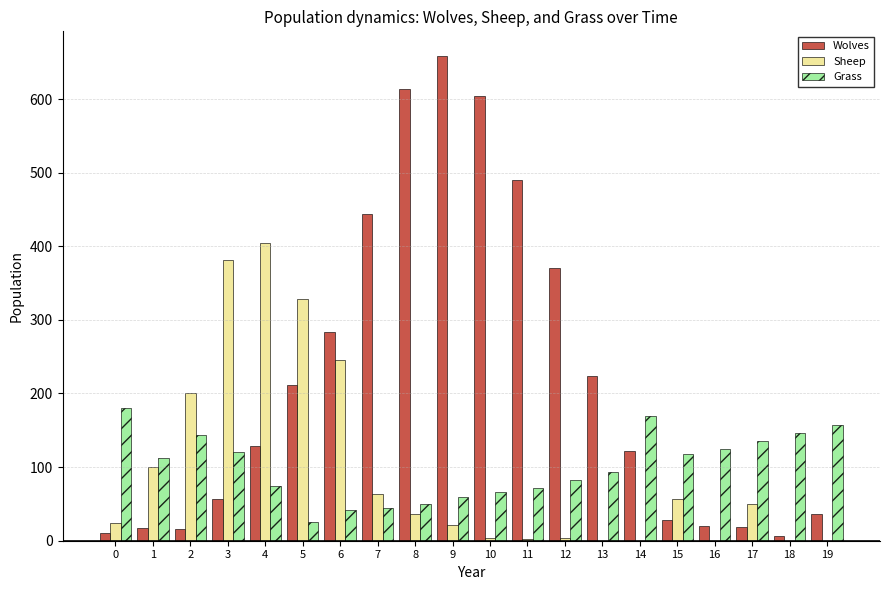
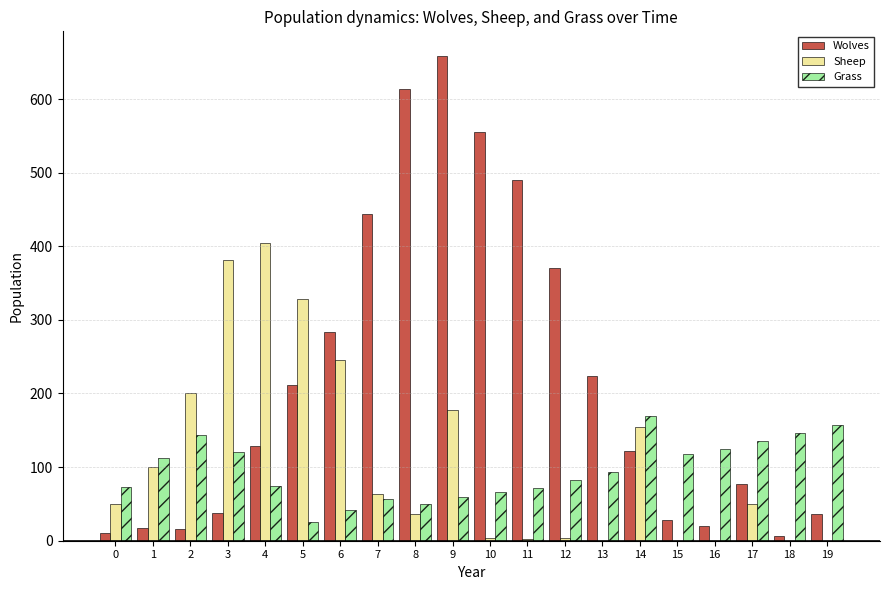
  {
    "Wolves": {
      "0": 10,
      "1": 20,
      "2": 20,
-     "3": 60,
+     "3": 40,
      "4": 130,
      "5": 210,
      "6": 280,
      "7": 440,
      "8": 610,
      "9": 660,
-     "10": 600,
+     "10": 560,
      "11": 490,
      "12": 370,
      "13": 220,
      "14": 120,
      "15": 30,
      "16": 20,
-     "17": 20,
+     "17": 80,
      "18": 10,
      "19": 40
    },
    "Sheep": {
-     "0": 20,
+     "0": 50,
      "1": 100,
      "2": 200,
      "3": 380,
      "4": 410,
      "5": 330,
      "6": 250,
      "7": 60,
      "8": 40,
-     "9": 20,
+     "9": 180,
      "10": 0,
      "12": 0,
      "13": 0,
-     "14": 0,
-     "15": 60,
+     "14": 160,
+     "15": 0,
      "16": 0,
      "17": 50,
      "18": 0,
      "19": 0
    },
    "Grass": {
-     "0": 180,
+     "0": 70,
      "1": 110,
      "2": 140,
      "3": 120,
      "4": 70,
      "5": 30,
      "6": 40,
-     "7": 50,
+     "7": 60,
      "8": 50,
      "9": 60,
      "10": 70,
      "11": 70,
      "12": 80,
      "13": 90,
      "14": 170,
      "15": 120,
      "16": 130,
      "17": 140,
      "18": 150,
      "19": 160
    }
  }
